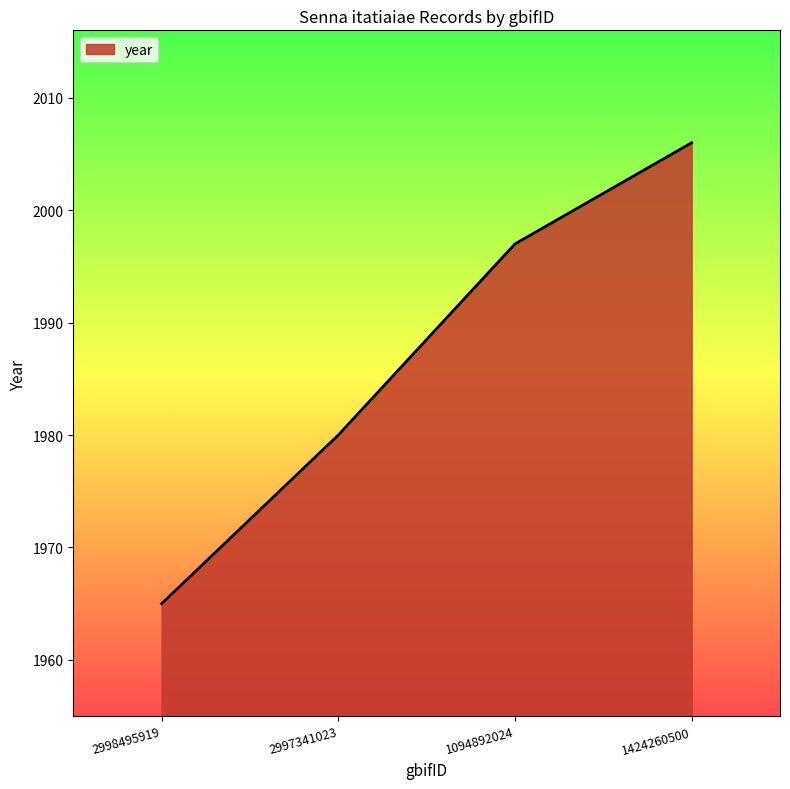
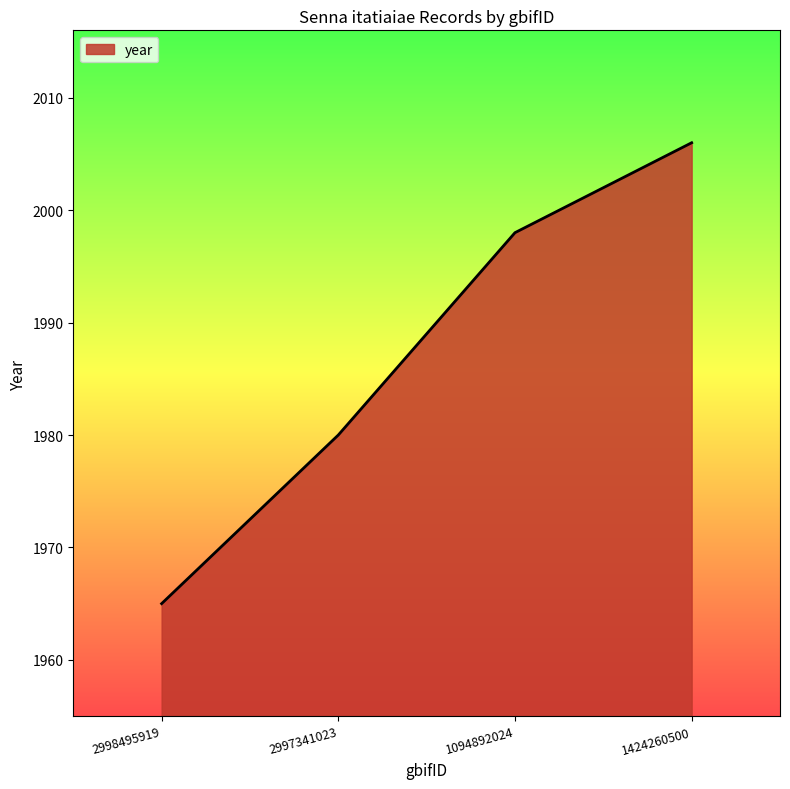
  {
    "2998495919": 1965,
    "2997341023": 1980,
-   "1094892024": 1997,
+   "1094892024": 1998,
    "1424260500": 2006
  }
